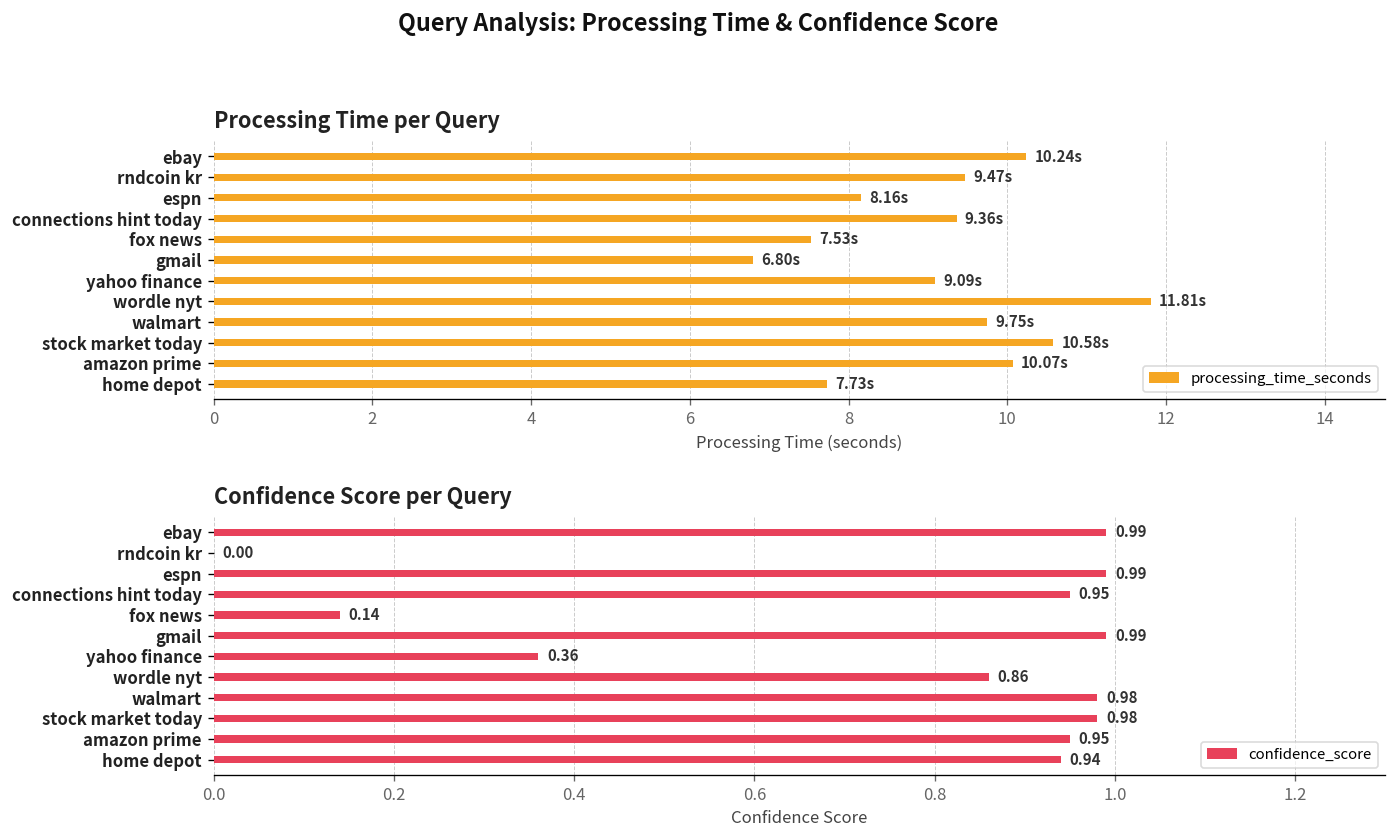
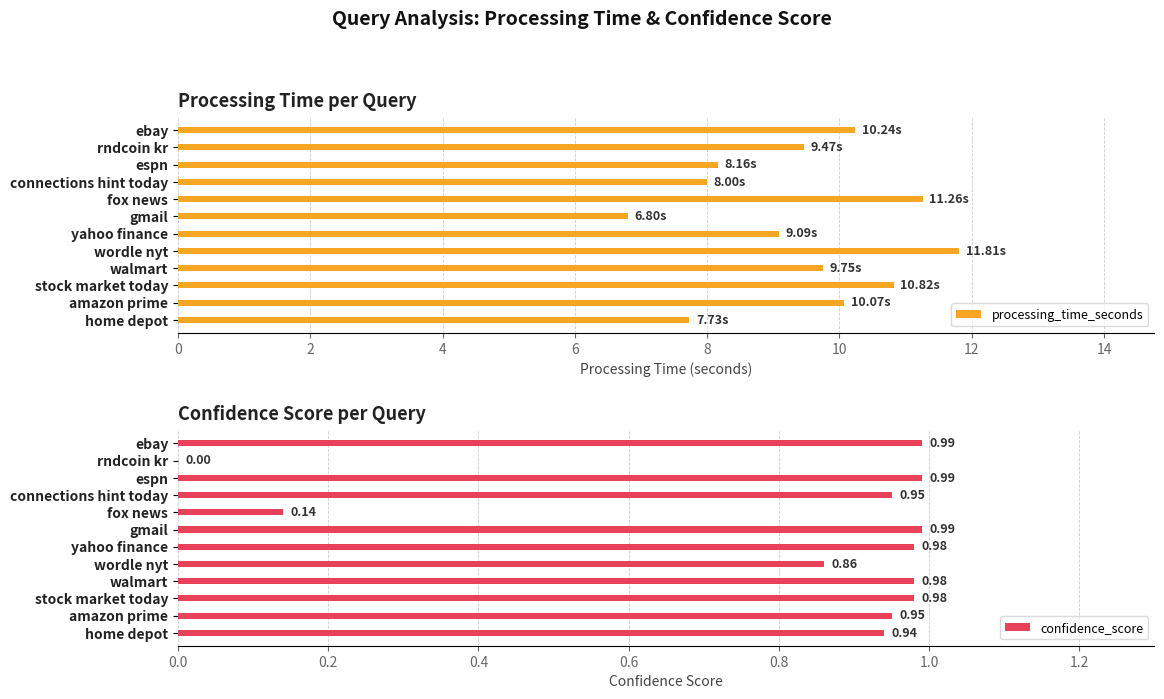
  {
    "Processing Time per Query": {
      "ebay": "10.24s",
      "rndcoin kr": "9.47s",
      "espn": "8.16s",
-     "connections hint today": "9.36s",
-     "fox news": "7.53s",
+     "connections hint today": "8.00s",
+     "fox news": "11.26s",
      "gmail": "6.80s",
      "yahoo finance": "9.09s",
      "wordle nyt": "11.81s",
      "walmart": "9.75s",
-     "stock market today": "10.58s",
+     "stock market today": "10.82s",
      "amazon prime": "10.07s",
      "home depot": "7.73s"
    },
    "Confidence Score per Query": {
      "ebay": "0.99",
      "rndcoin kr": "0.00",
      "espn": "0.99",
      "connections hint today": "0.95",
      "fox news": "0.14",
      "gmail": "0.99",
-     "yahoo finance": "0.36",
+     "yahoo finance": "0.98",
      "wordle nyt": "0.86",
      "walmart": "0.98",
      "stock market today": "0.98",
      "amazon prime": "0.95",
      "home depot": "0.94"
    }
  }
